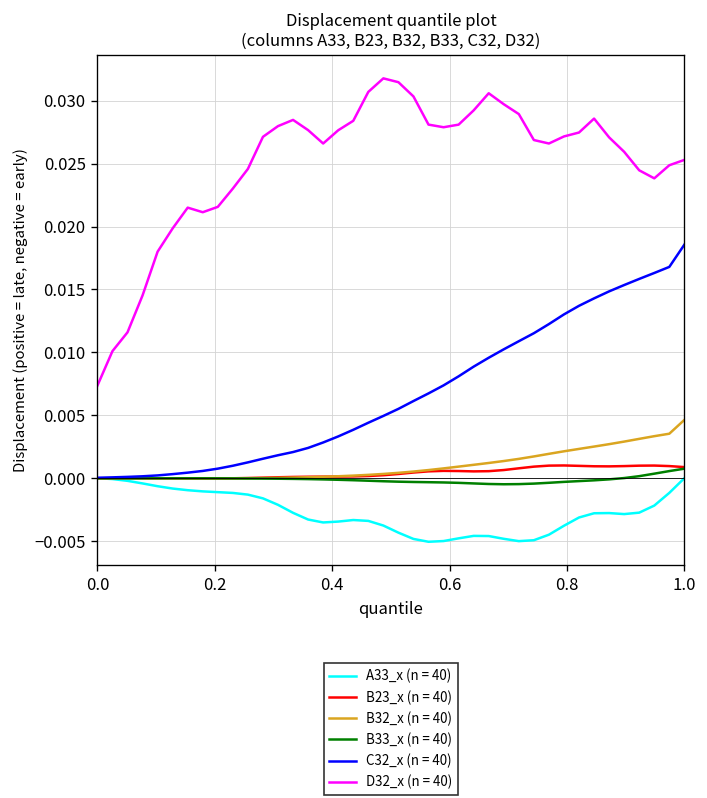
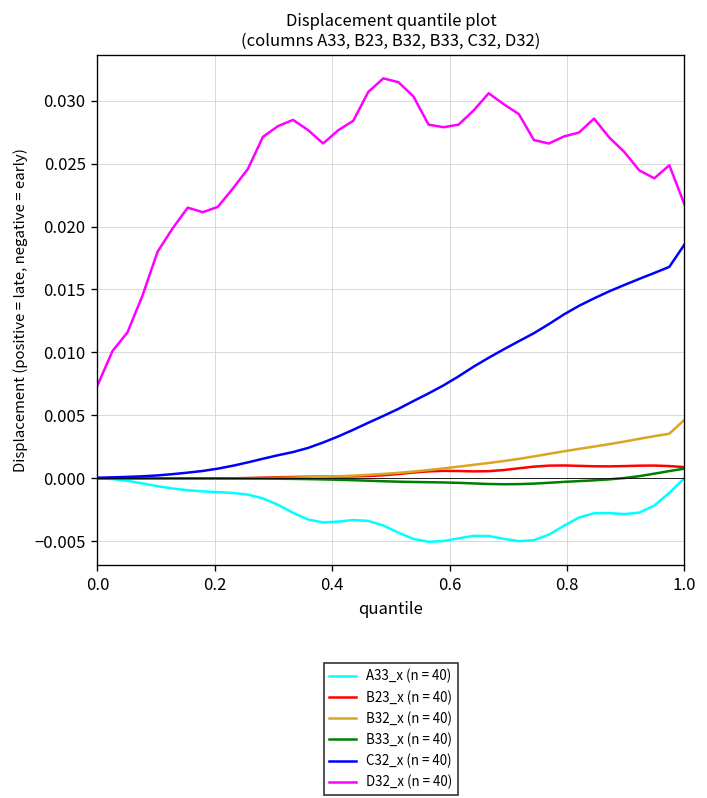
  {
    "A33_x (n = 40)": {
      "1.0": 0.0000
    },
    "B32_x (n = 40)": {
      "1.0": 0.0046
    },
    "C32_x (n = 40)": {
      "1.0": 0.0186
    },
    "D32_x (n = 40)": {
      "0.0": 0.0074,
-     "1.0": 0.0253
+     "1.0": 0.0218
    }
  }
